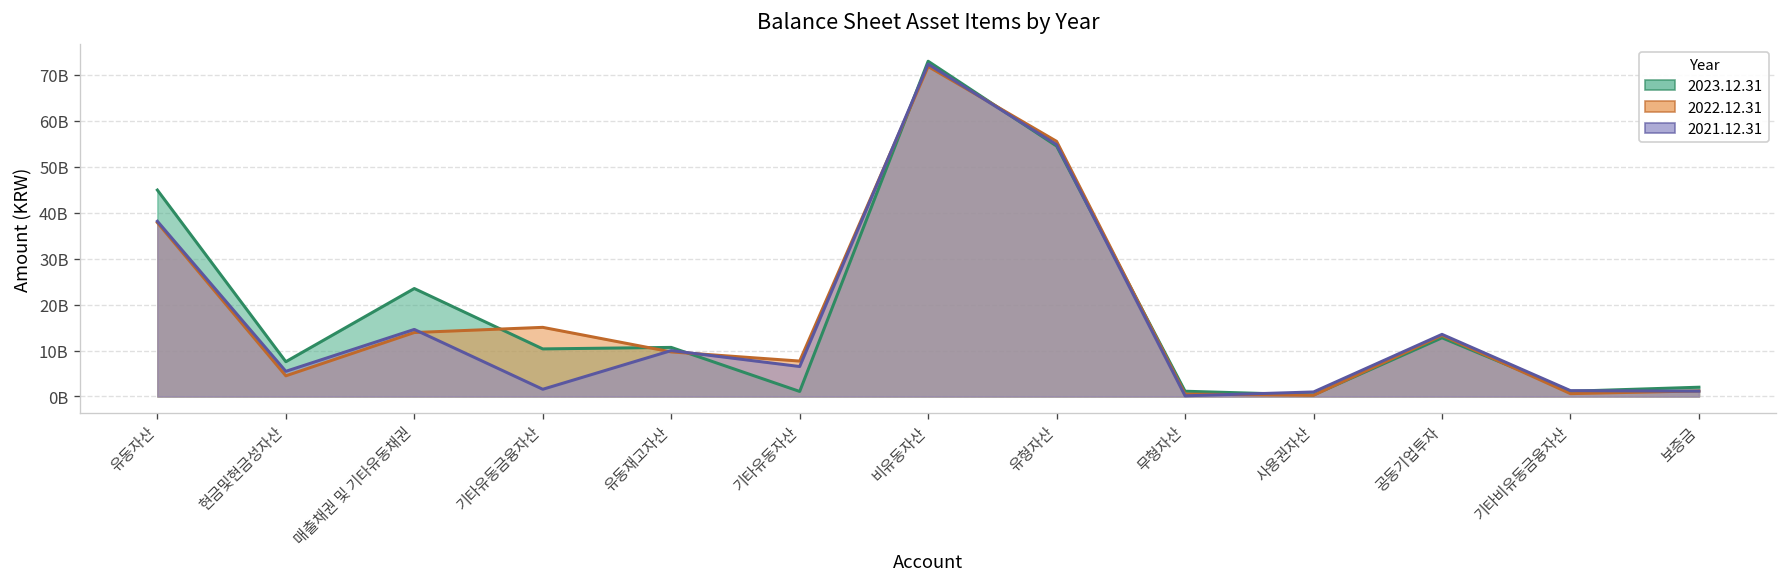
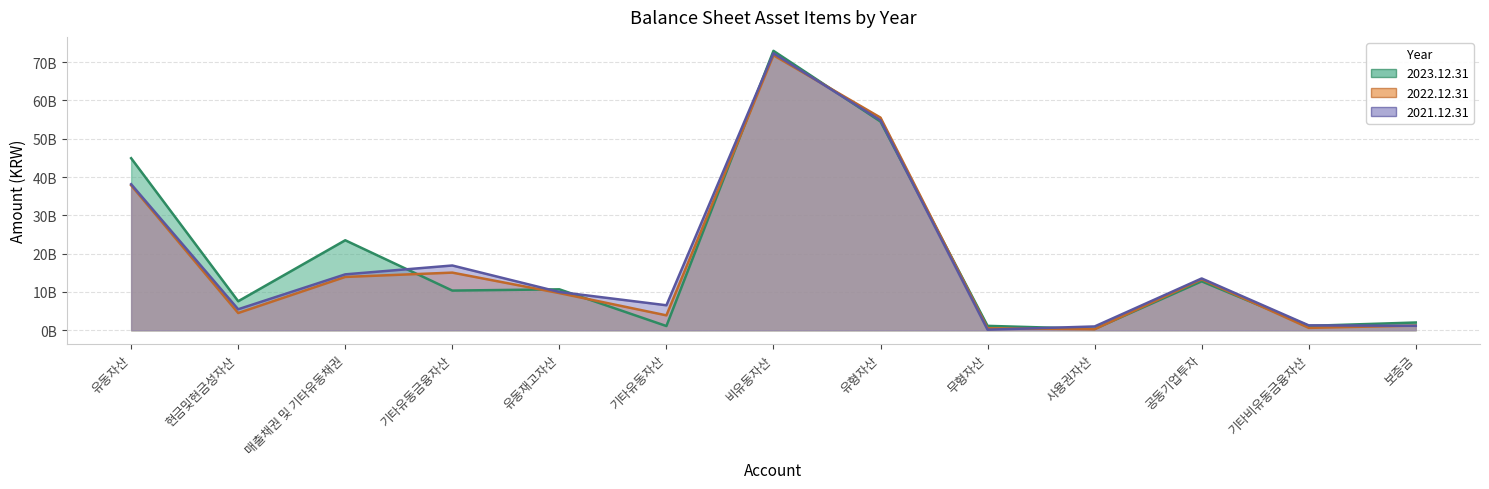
  {
    "2023.12.31": {
      "유동자산": 45000000000,
      "현금및현금성자산": 8000000000,
      "매출채권 및 기타유동채권": 23000000000,
      "기타유동금융자산": 10000000000,
      "유동재고자산": 11000000000,
      "기타유동자산": 1000000000,
      "보증금": 2000000000
    },
    "2022.12.31": {
      "현금및현금성자산": 4000000000,
      "기타유동금융자산": 15000000000,
-     "기타유동자산": 8000000000,
+     "기타유동자산": 4000000000,
      "유형자산": 56000000000
    },
    "2021.12.31": {
      "현금및현금성자산": 5000000000,
-     "기타유동금융자산": 2000000000,
+     "기타유동금융자산": 17000000000,
      "기타유동자산": 7000000000
    }
  }
